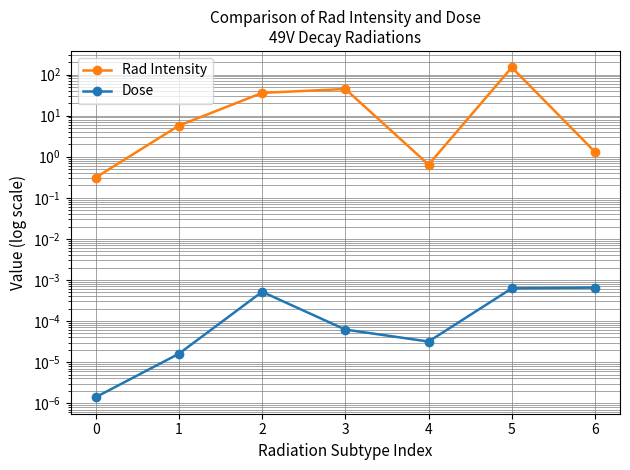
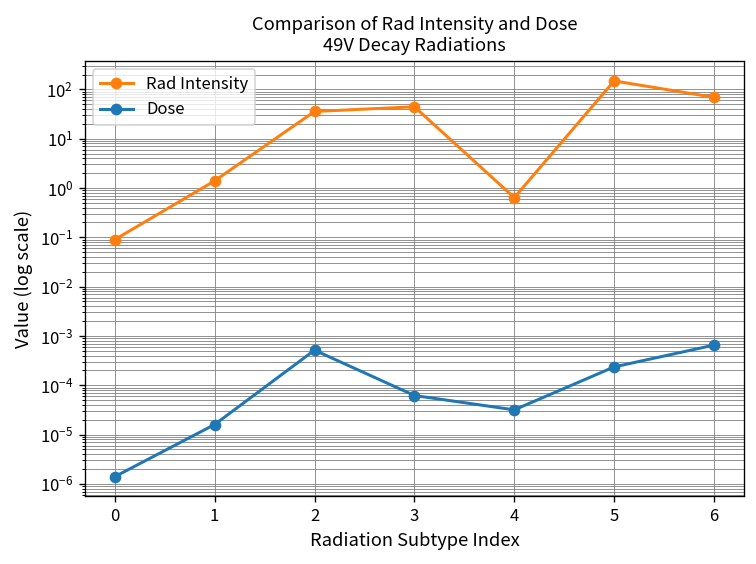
  {
    "Rad Intensity": {
-     "0": 0.3,
-     "1": 6,
+     "0": 0.09,
+     "1": 1.4,
      "2": 40,
      "3": 40,
      "4": 0.6,
      "5": 150,
-     "6": 1.3
+     "6": 70
    },
    "Dose": {
      "0": 0.0000014,
      "1": 0.000016,
      "2": 0.0005,
      "3": 0.00006,
      "4": 0.00003,
-     "5": 0.0006,
+     "5": 0.0002,
      "6": 0.0007
    }
  }
